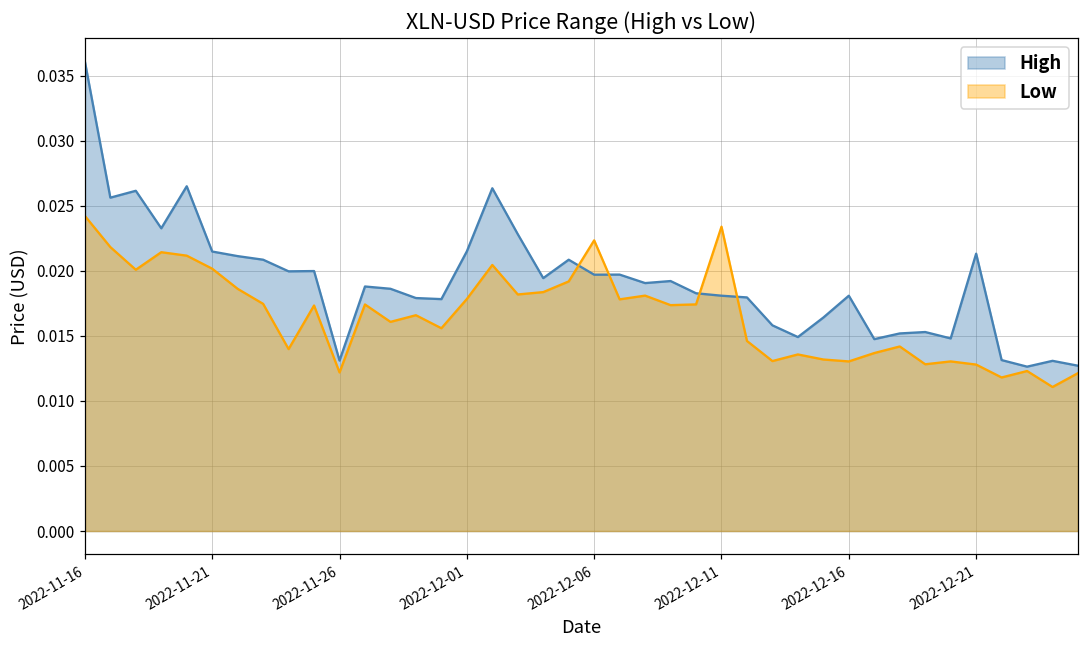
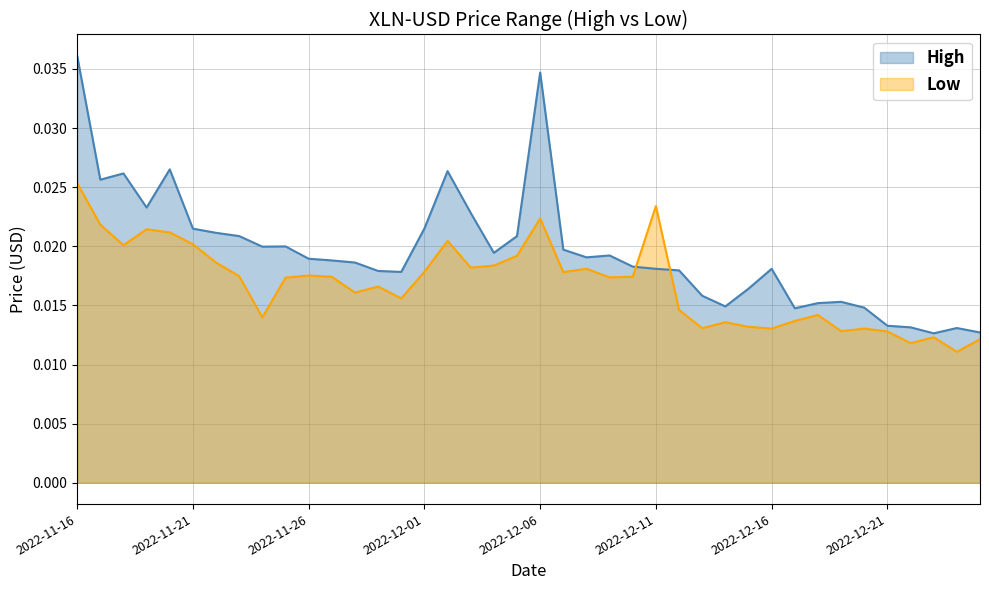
  {
    "High": {
      "2022-11-16": 0.0361,
      "2022-11-21": 0.0215,
-     "2022-11-26": 0.0131,
+     "2022-11-26": 0.0189,
      "2022-12-01": 0.0215,
-     "2022-12-06": 0.0197,
+     "2022-12-06": 0.0347,
      "2022-12-11": 0.0181,
      "2022-12-16": 0.0181,
-     "2022-12-21": 0.0213
+     "2022-12-21": 0.0133
    },
    "Low": {
-     "2022-11-16": 0.0242,
+     "2022-11-16": 0.0253,
      "2022-11-21": 0.0202,
-     "2022-11-26": 0.0122,
+     "2022-11-26": 0.0175,
      "2022-12-01": 0.0178,
      "2022-12-06": 0.0223,
      "2022-12-11": 0.0234,
      "2022-12-16": 0.0130,
      "2022-12-21": 0.0128
    }
  }
